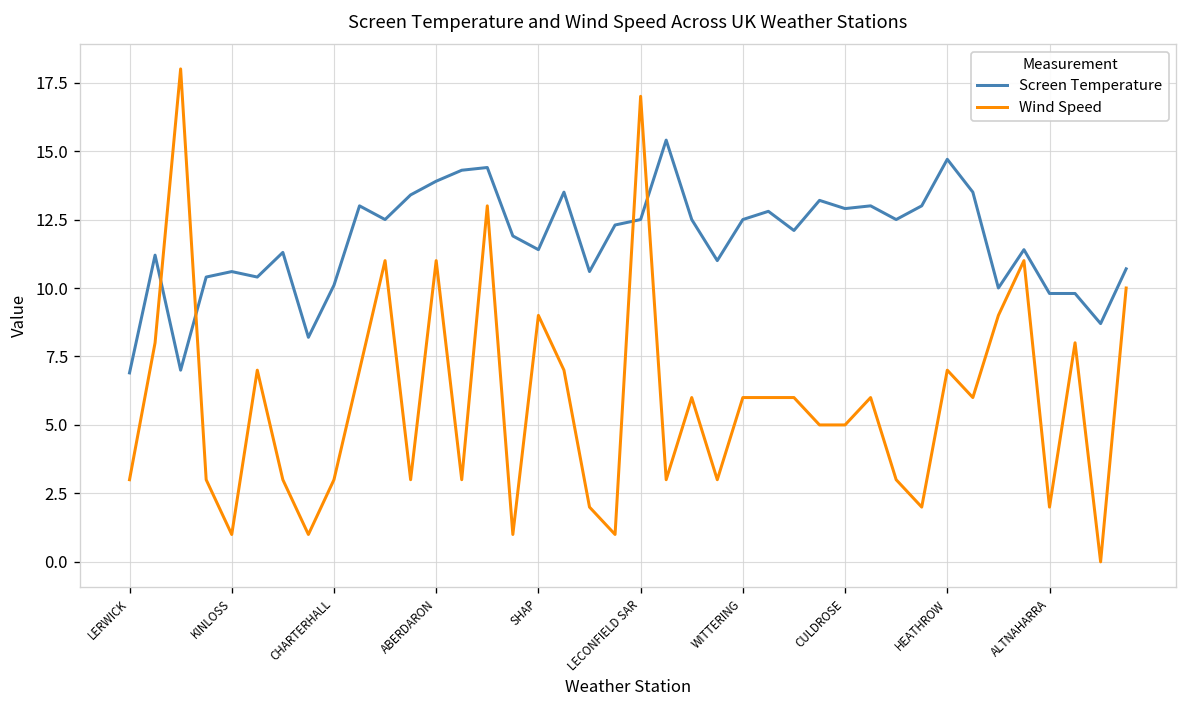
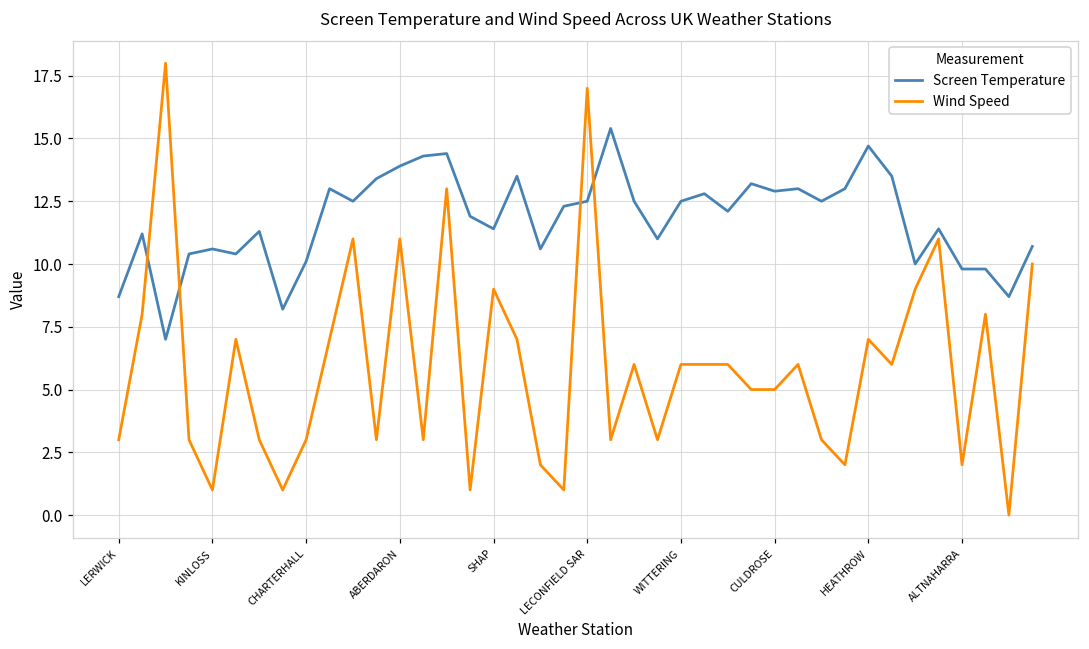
  {
    "Screen Temperature": {
-     "LERWICK": 6.9,
+     "LERWICK": 8.7,
      "KINLOSS": 10.6,
      "CHARTERHALL": 10.1,
      "ABERDARON": 13.9,
      "SHAP": 11.4,
      "LECONFIELD SAR": 12.5,
      "WITTERING": 12.5,
      "CULDROSE": 12.9,
      "HEATHROW": 14.7,
      "ALTNAHARRA": 9.8
    },
    "Wind Speed": {
      "LERWICK": 3.0,
      "KINLOSS": 1.0,
      "CHARTERHALL": 3.0,
      "ABERDARON": 11.0,
      "SHAP": 9.0,
      "LECONFIELD SAR": 17.0,
      "WITTERING": 6.0,
      "CULDROSE": 5.0,
      "HEATHROW": 7.0,
      "ALTNAHARRA": 2.0
    }
  }
